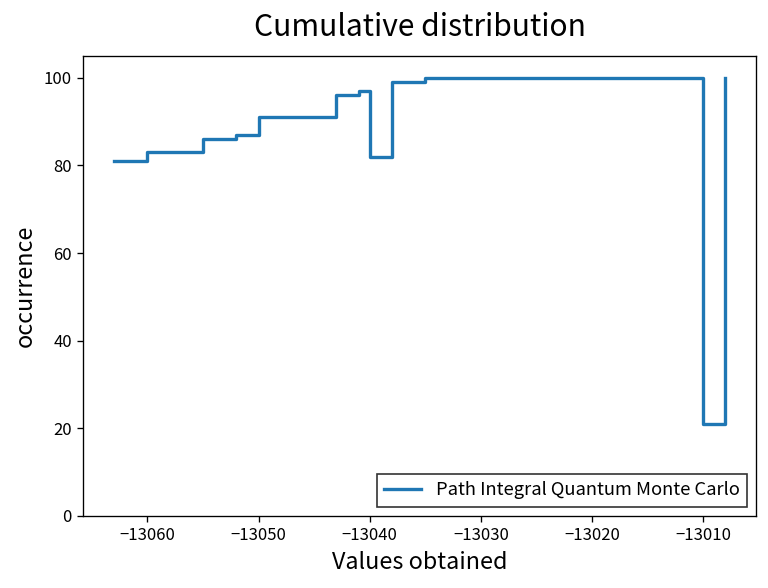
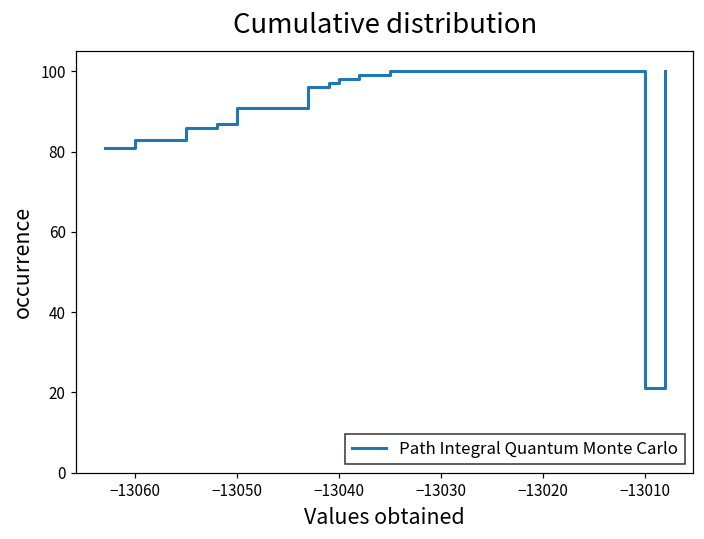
  {
    "−13060": 83,
    "−13050": 91,
-   "−13040": 82,
+   "−13040": 98,
    "−13010": 21
  }
